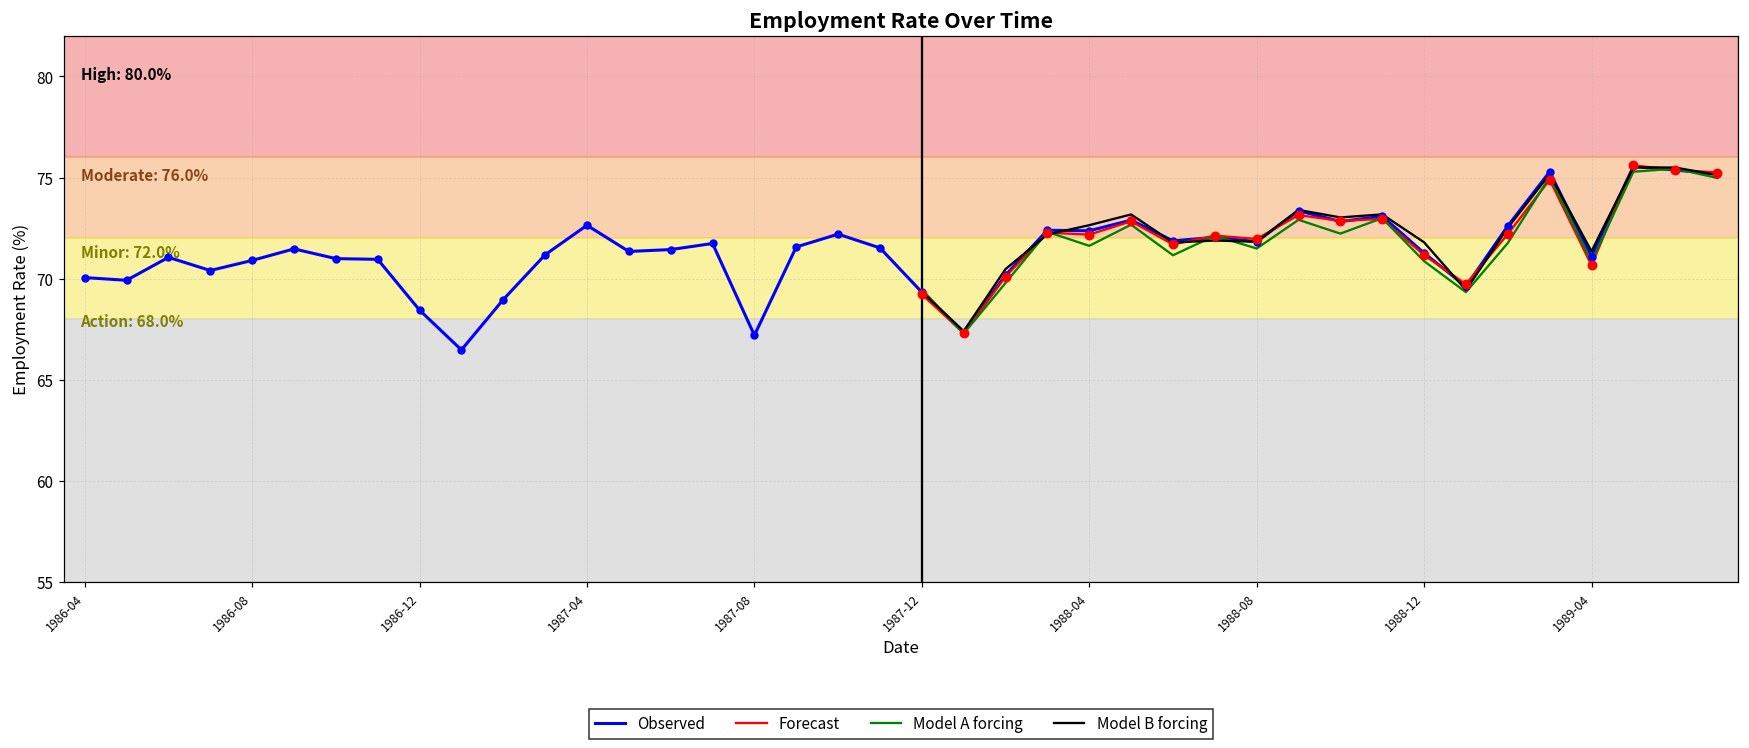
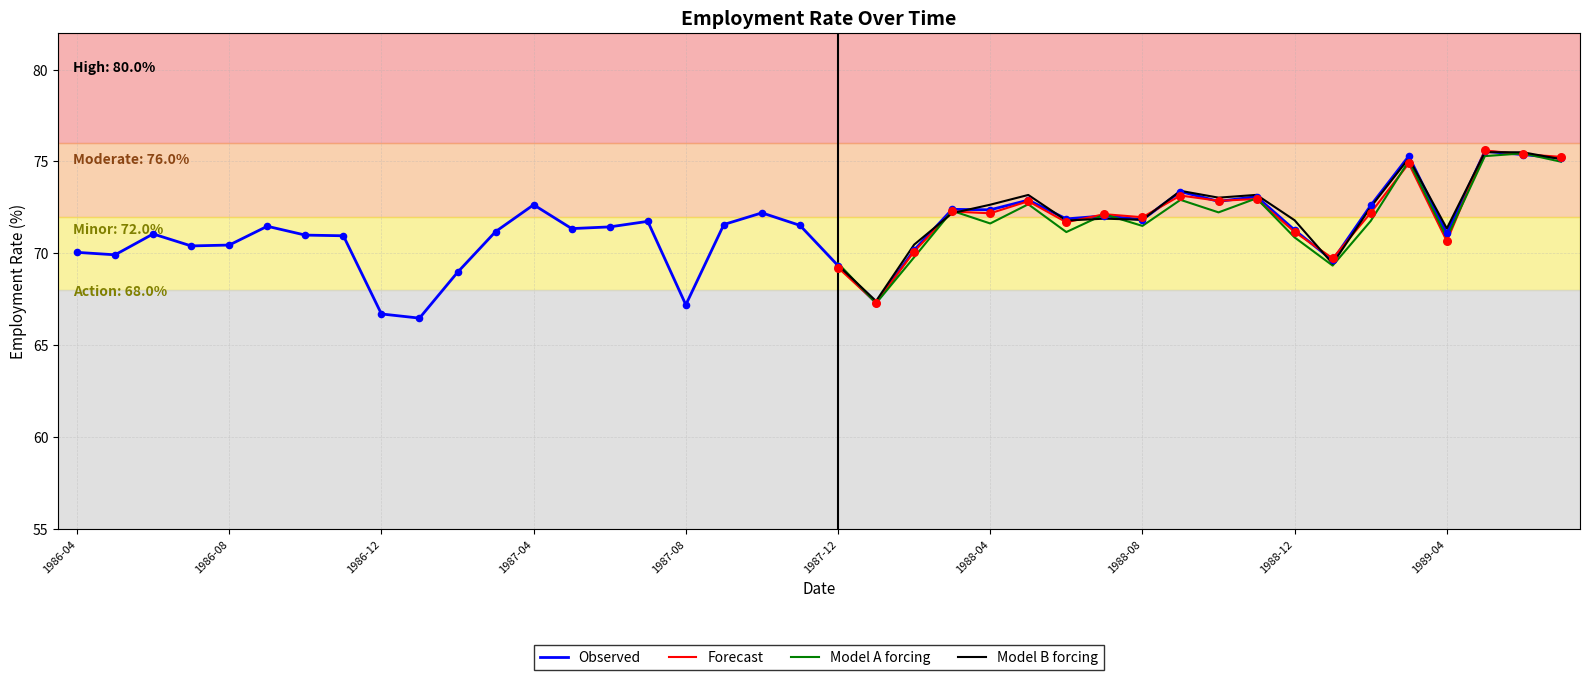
  {
    "Observed": {
      "1986-04": 70.0,
-     "1986-08": 70.9,
-     "1986-12": 68.4,
+     "1986-08": 70.4,
+     "1986-12": 66.7,
      "1987-04": 72.6,
      "1987-08": 67.2,
      "1988-04": 72.4,
      "1989-04": 71.1
    },
    "Forecast": {
      "1988-04": 72.2,
      "1989-04": 70.7
    },
    "Model A forcing": {
      "1988-04": 71.6,
      "1988-08": 71.5,
      "1988-12": 70.9,
      "1989-04": 70.8
    },
    "Model B forcing": {
      "1988-04": 72.6,
      "1988-12": 71.8,
      "1989-04": 71.4
    }
  }
